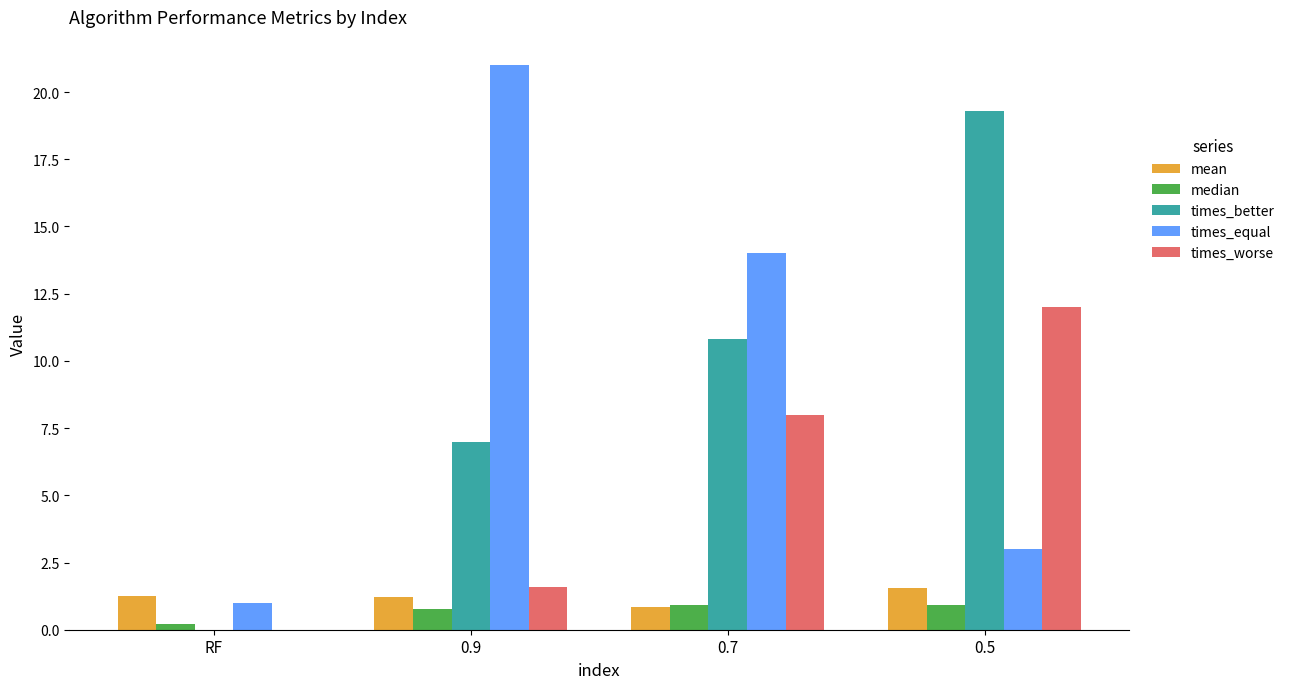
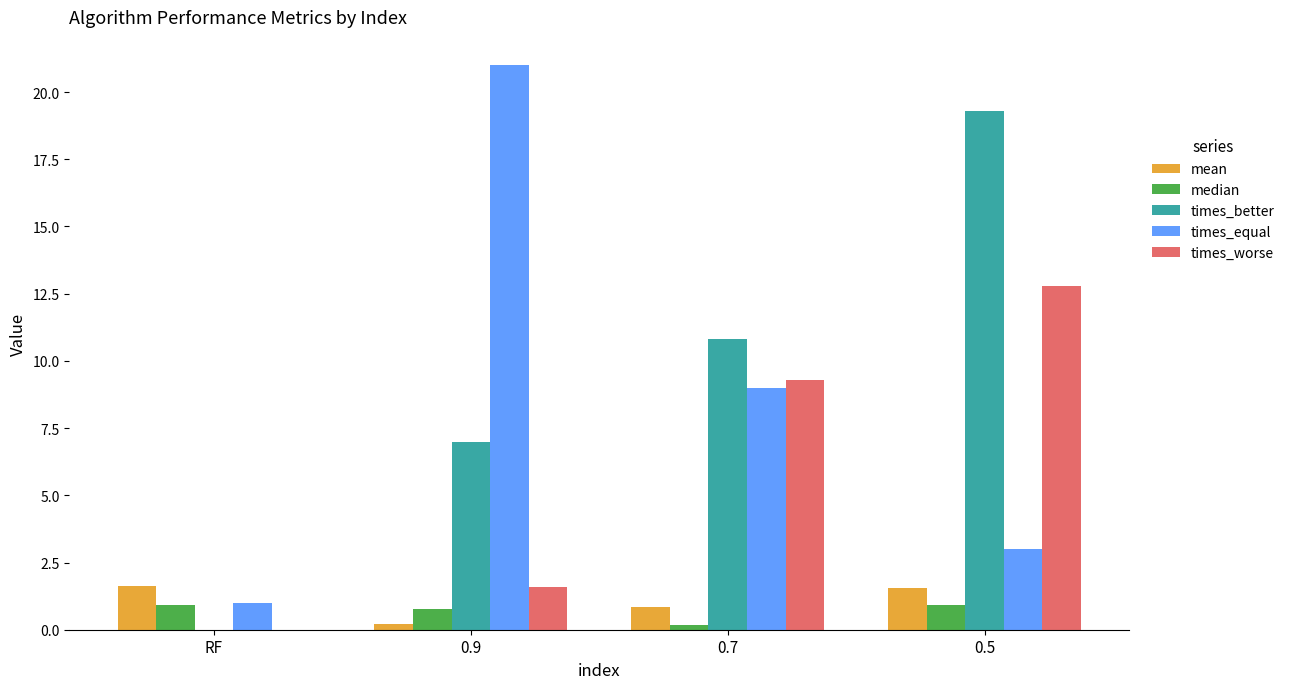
  {
    "mean": {
-     "RF": 1.3,
-     "0.9": 1.2,
+     "RF": 1.6,
+     "0.9": 0.2,
      "0.7": 0.8,
      "0.5": 1.6
    },
    "median": {
-     "RF": 0.2,
+     "RF": 0.9,
      "0.9": 0.8,
-     "0.7": 0.9,
+     "0.7": 0.2,
      "0.5": 0.9
    },
    "times_better": {
      "RF": 0.0,
      "0.9": 7.0,
      "0.7": 10.8,
      "0.5": 19.3
    },
    "times_equal": {
      "RF": 1,
      "0.9": 21,
-     "0.7": 14,
+     "0.7": 9,
      "0.5": 3
    },
    "times_worse": {
      "RF": 0.0,
      "0.9": 1.6,
-     "0.7": 8.0,
-     "0.5": 12.0
+     "0.7": 9.3,
+     "0.5": 12.8
    }
  }
